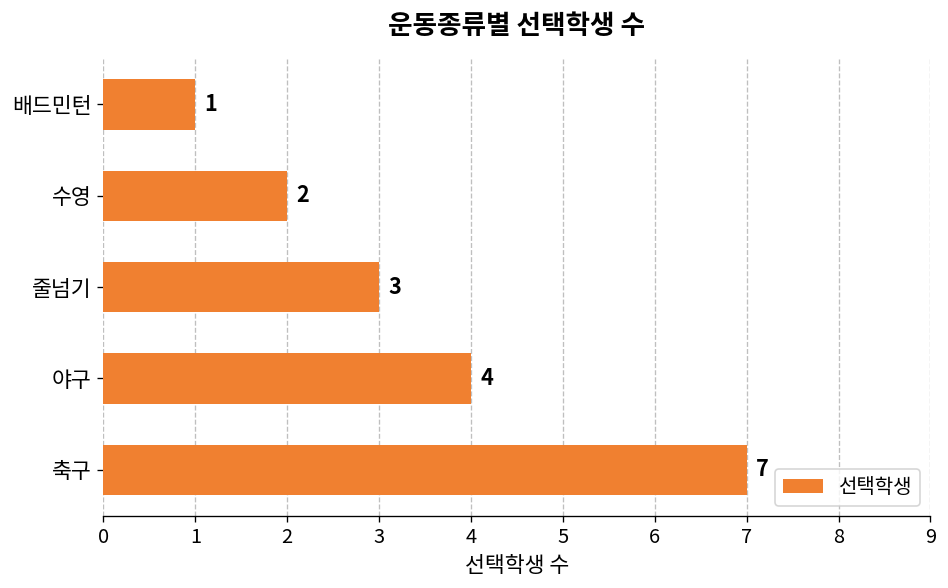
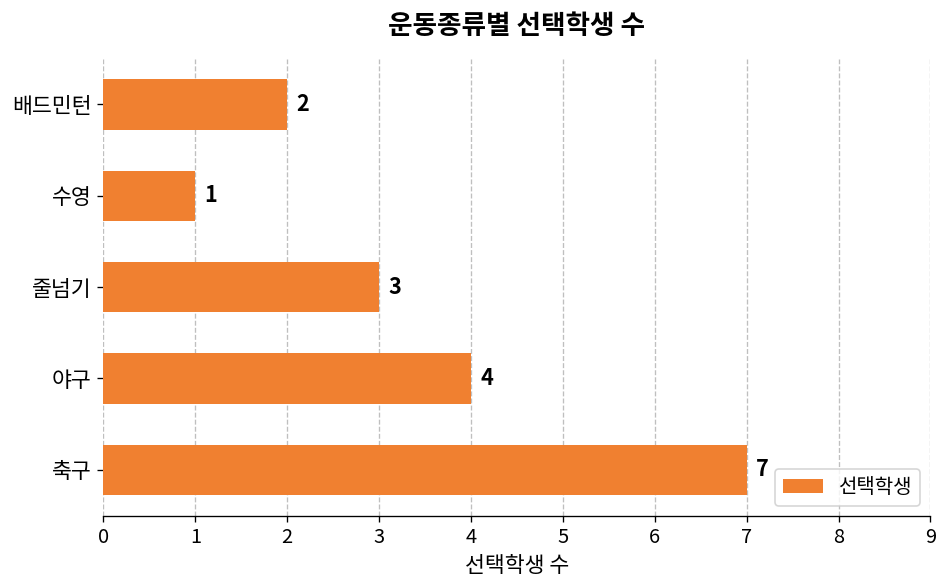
  {
-   "배드민턴": 1,
-   "수영": 2,
+   "배드민턴": 2,
+   "수영": 1,
    "줄넘기": 3,
    "야구": 4,
    "축구": 7
  }
